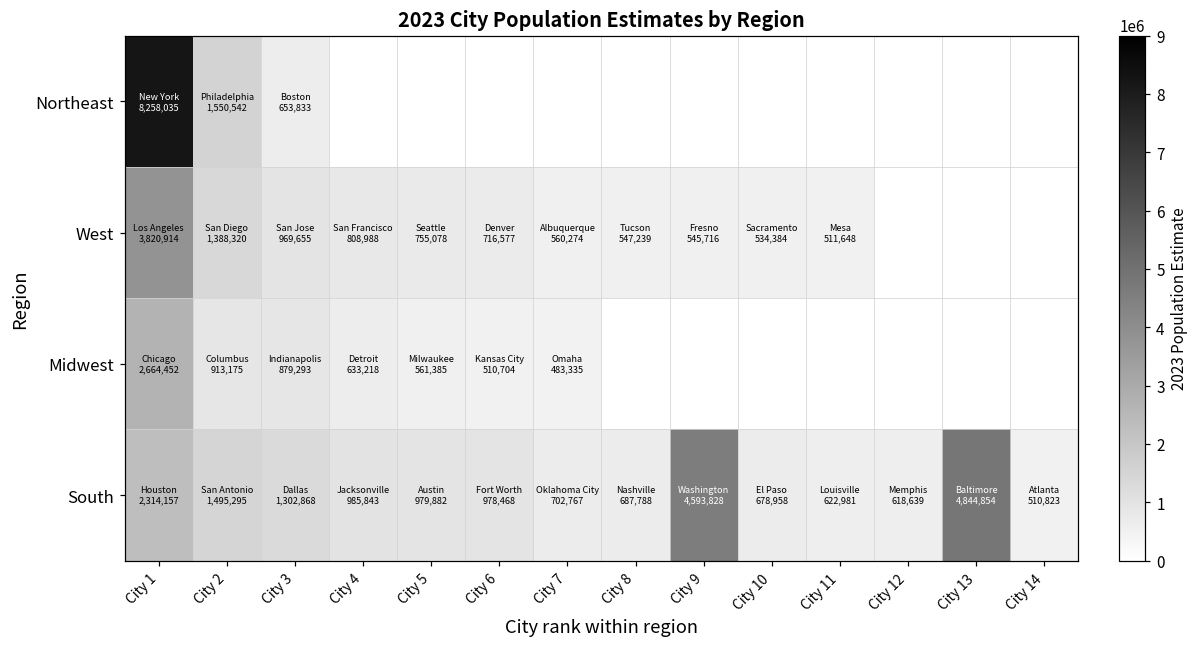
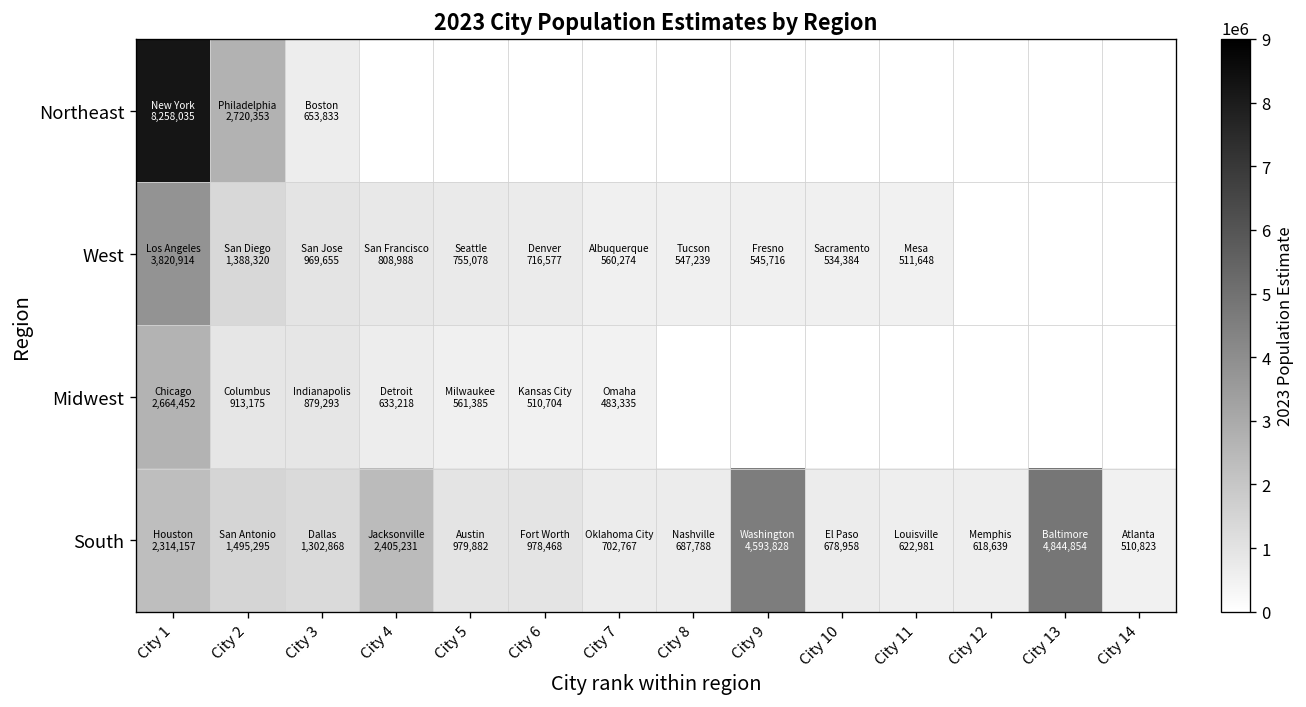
  {
    "Northeast": {
      "City 1": "8,258,035",
-     "City 2": "1,550,542",
+     "City 2": "2,720,353",
      "City 3": "653,833"
    },
    "West": {
      "City 1": "3,820,914",
      "City 2": "1,388,320",
      "City 3": "969,655",
      "City 4": "808,988",
      "City 5": "755,078",
      "City 6": "716,577",
      "City 7": "560,274",
      "City 8": "547,239",
      "City 9": "545,716",
      "City 10": "534,384",
      "City 11": "511,648"
    },
    "Midwest": {
      "City 1": "2,664,452",
      "City 2": "913,175",
      "City 3": "879,293",
      "City 4": "633,218",
      "City 5": "561,385",
      "City 6": "510,704",
      "City 7": "483,335"
    },
    "South": {
      "City 1": "2,314,157",
      "City 2": "1,495,295",
      "City 3": "1,302,868",
-     "City 4": "985,843",
+     "City 4": "2,405,231",
      "City 5": "979,882",
      "City 6": "978,468",
      "City 7": "702,767",
      "City 8": "687,788",
      "City 9": "4,593,828",
      "City 10": "678,958",
      "City 11": "622,981",
      "City 12": "618,639",
      "City 13": "4,844,854",
      "City 14": "510,823"
    }
  }
